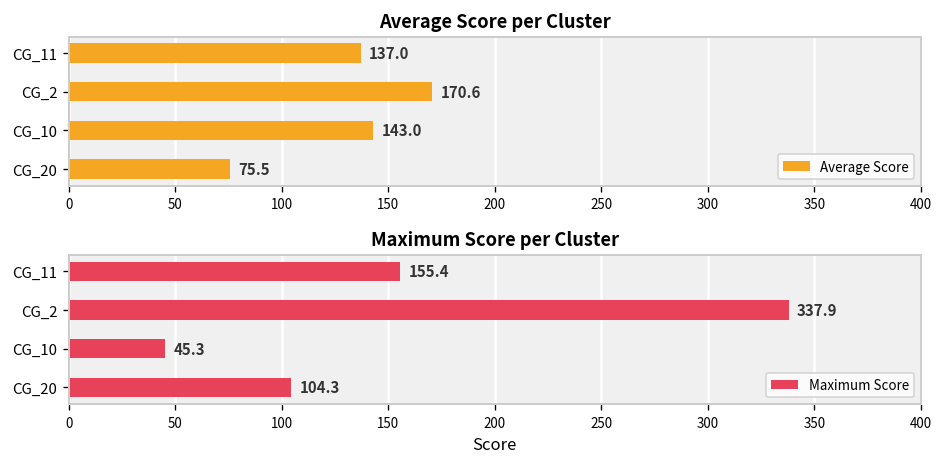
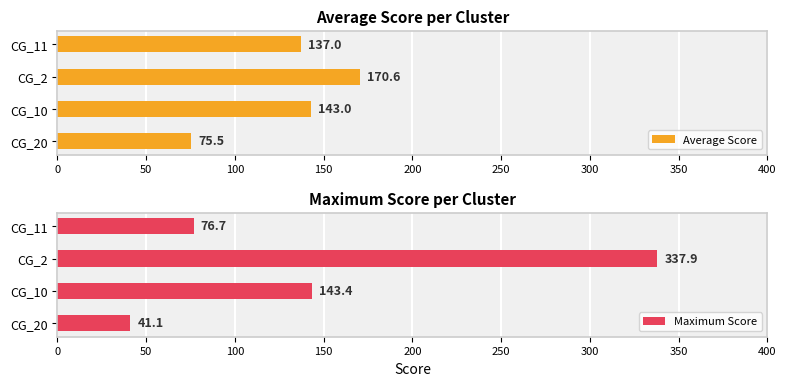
  {
    "Average Score per Cluster": {
      "CG_11": 137.0,
      "CG_2": 170.6,
      "CG_10": 143.0,
      "CG_20": 75.5
    },
    "Maximum Score per Cluster": {
-     "CG_11": 155.4,
+     "CG_11": 76.7,
      "CG_2": 337.9,
-     "CG_10": 45.3,
-     "CG_20": 104.3
+     "CG_10": 143.4,
+     "CG_20": 41.1
    }
  }
